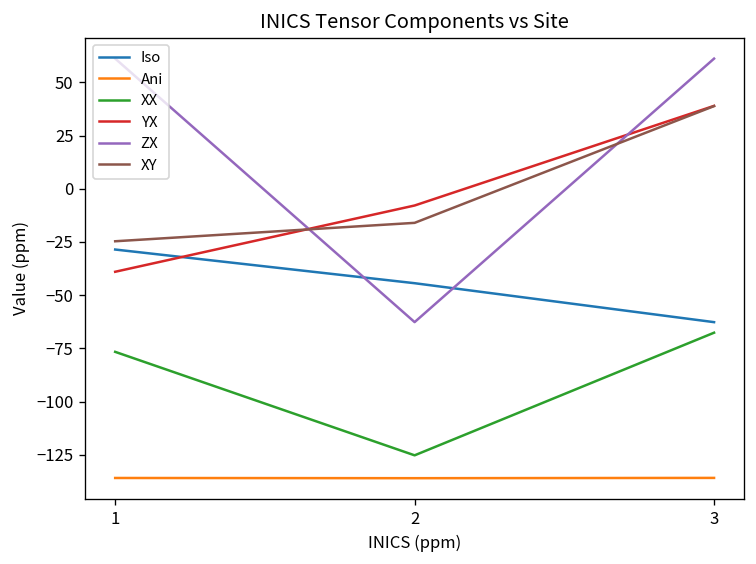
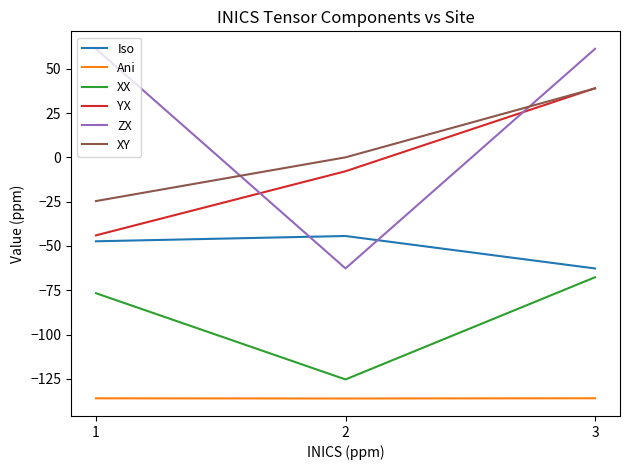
  {
    "Iso": {
-     "1": -29,
+     "1": -47,
      "2": -44,
      "3": -63
    },
    "Ani": {
      "1": -136,
      "2": -136,
      "3": -136
    },
    "XX": {
      "1": -77,
      "2": -125,
      "3": -68
    },
    "YX": {
-     "1": -39,
+     "1": -44,
      "2": -8
    },
    "ZX": {
      "2": -63,
      "3": 61
    },
    "XY": {
      "1": -25,
-     "2": -16
+     "2": 0
    }
  }
